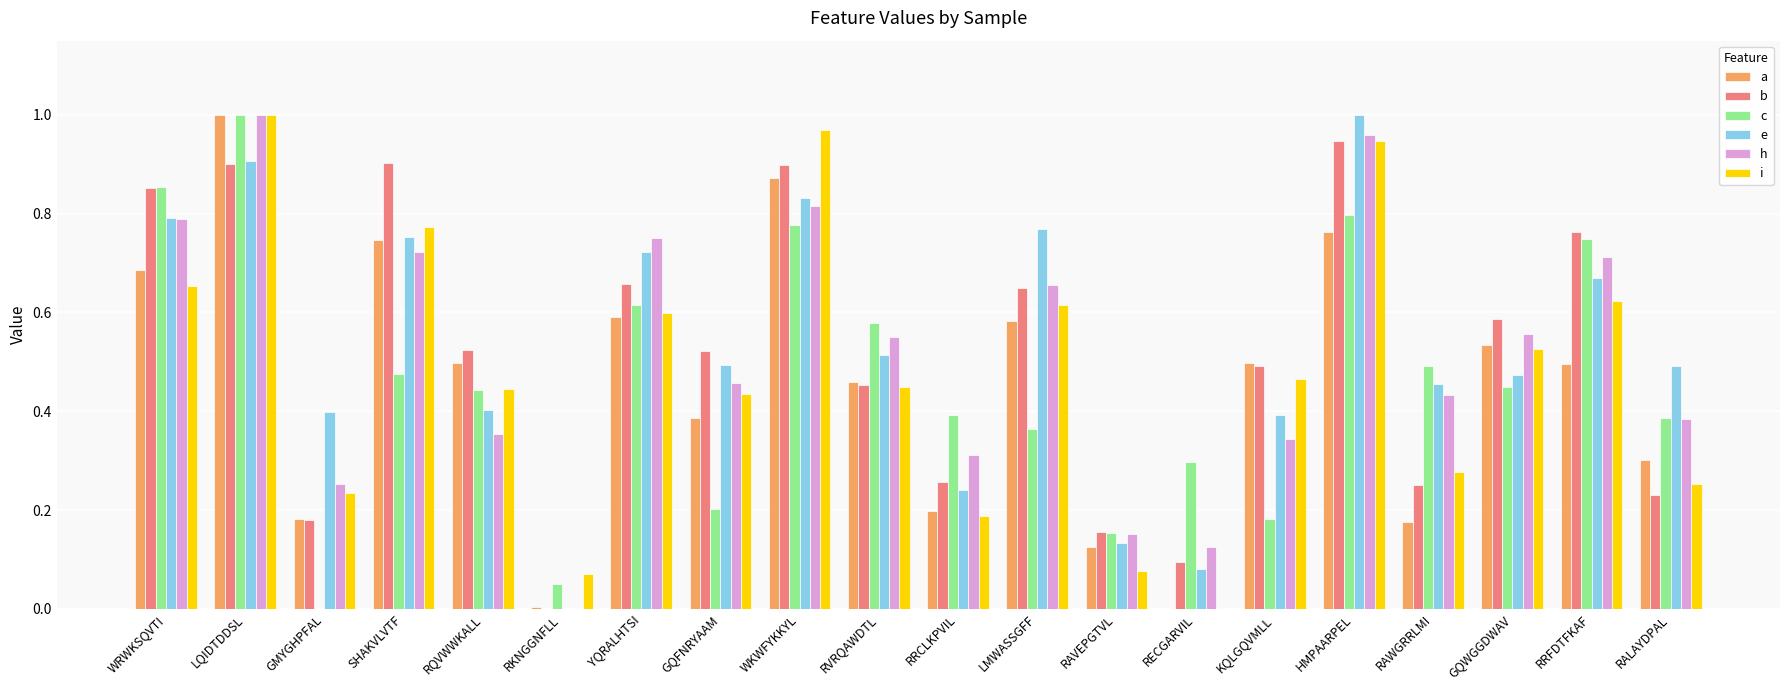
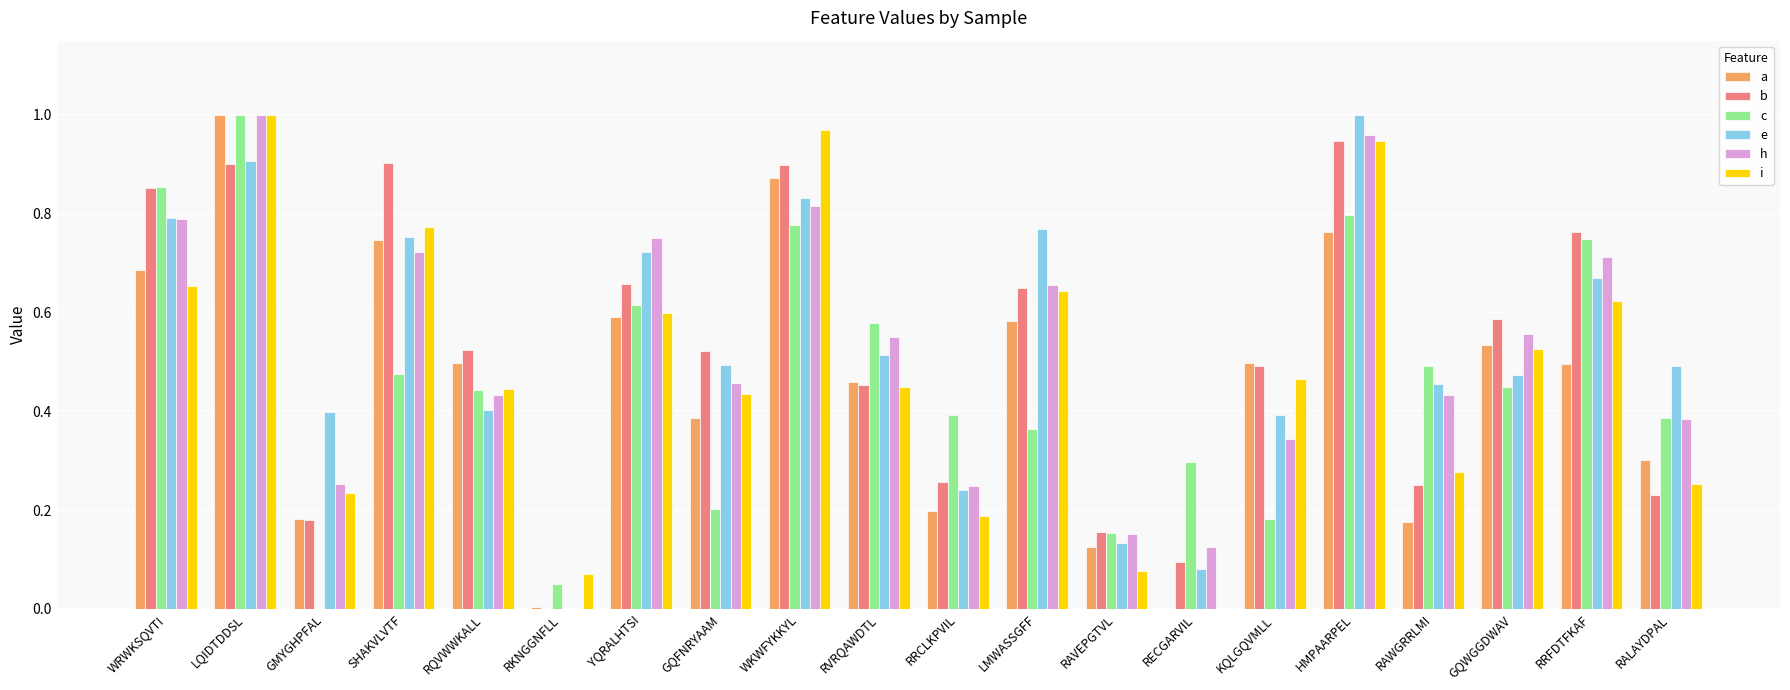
  {
    "c": {
      "WRWKSQVTI": 0.85,
      "LQIDTDDSL": 1.00,
      "GMYGHPFAL": 0.00,
      "SHAKVLVTF": 0.47,
      "RQVWWKALL": 0.44,
      "RKNGGNFLL": 0.05,
      "YQRALHTSI": 0.61,
      "GQFNRYAAM": 0.20,
      "WKWFYKKYL": 0.78,
      "RVRQAWDTL": 0.58,
      "RRCLKPVIL": 0.39,
      "LMWASSGFF": 0.37,
      "RAVEPGTVL": 0.15,
      "RECGARVIL": 0.30,
      "KQLGQVMLL": 0.18,
      "HMPAARPEL": 0.80,
      "RAWGRRLMI": 0.49,
      "GQWGGDWAV": 0.45,
      "RRFDTFKAF": 0.75,
      "RALAYDPAL": 0.39
    },
    "e": {
      "WRWKSQVTI": 0.79,
      "LQIDTDDSL": 0.91,
      "GMYGHPFAL": 0.40,
      "SHAKVLVTF": 0.75,
      "RQVWWKALL": 0.40,
      "RKNGGNFLL": 0.00,
      "YQRALHTSI": 0.72,
      "GQFNRYAAM": 0.49,
      "WKWFYKKYL": 0.83,
      "RVRQAWDTL": 0.51,
      "RRCLKPVIL": 0.24,
      "LMWASSGFF": 0.77,
      "RAVEPGTVL": 0.13,
      "RECGARVIL": 0.08,
      "KQLGQVMLL": 0.39,
      "HMPAARPEL": 1.00,
      "RAWGRRLMI": 0.45,
      "GQWGGDWAV": 0.47,
      "RRFDTFKAF": 0.67,
      "RALAYDPAL": 0.49
    },
    "h": {
      "WRWKSQVTI": 0.79,
      "LQIDTDDSL": 1.00,
      "GMYGHPFAL": 0.25,
      "SHAKVLVTF": 0.72,
-     "RQVWWKALL": 0.35,
+     "RQVWWKALL": 0.43,
      "RKNGGNFLL": 0.00,
      "YQRALHTSI": 0.75,
      "GQFNRYAAM": 0.46,
      "WKWFYKKYL": 0.82,
      "RVRQAWDTL": 0.55,
-     "RRCLKPVIL": 0.31,
+     "RRCLKPVIL": 0.25,
      "LMWASSGFF": 0.66,
      "RAVEPGTVL": 0.15,
      "RECGARVIL": 0.13,
      "KQLGQVMLL": 0.34,
      "HMPAARPEL": 0.96,
      "RAWGRRLMI": 0.43,
      "GQWGGDWAV": 0.56,
      "RRFDTFKAF": 0.71,
      "RALAYDPAL": 0.39
    },
    "i": {
      "WRWKSQVTI": 0.65,
      "LQIDTDDSL": 1.00,
      "GMYGHPFAL": 0.23,
      "SHAKVLVTF": 0.77,
      "RQVWWKALL": 0.45,
      "RKNGGNFLL": 0.07,
      "YQRALHTSI": 0.60,
      "GQFNRYAAM": 0.44,
      "WKWFYKKYL": 0.97,
      "RVRQAWDTL": 0.45,
      "RRCLKPVIL": 0.19,
-     "LMWASSGFF": 0.62,
+     "LMWASSGFF": 0.64,
      "RAVEPGTVL": 0.08,
      "RECGARVIL": 0.00,
      "KQLGQVMLL": 0.47,
      "HMPAARPEL": 0.95,
      "RAWGRRLMI": 0.28,
      "GQWGGDWAV": 0.53,
      "RRFDTFKAF": 0.62,
      "RALAYDPAL": 0.25
    }
  }
